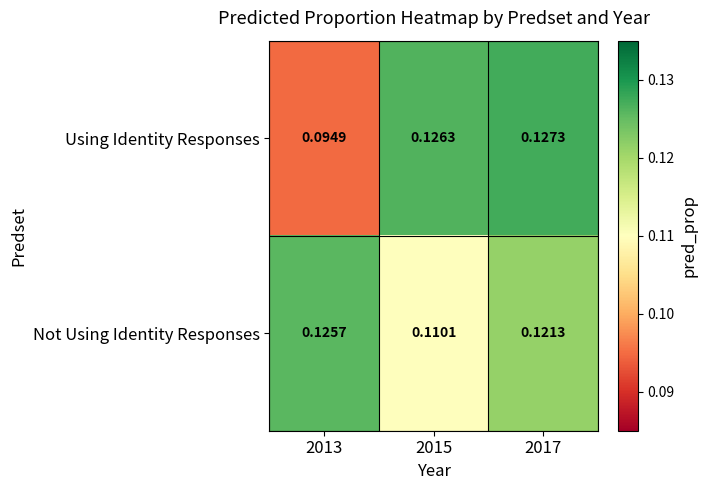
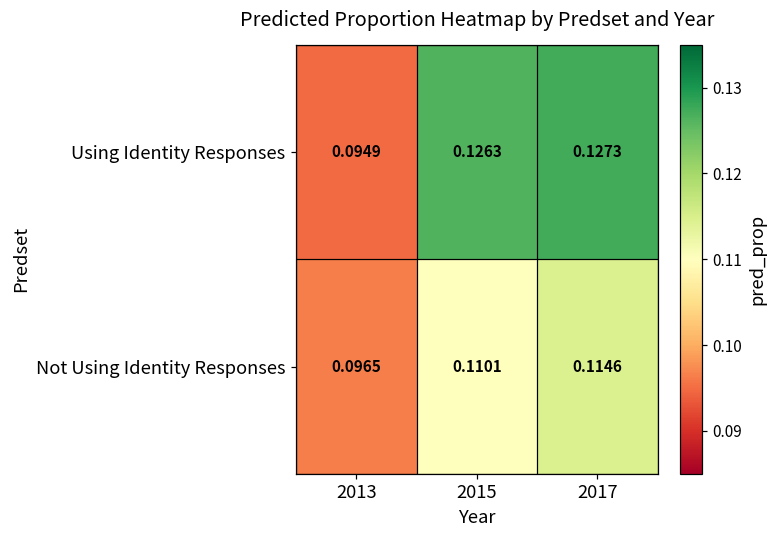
  {
    "Using Identity Responses": {
      "2013": 0.0949,
      "2015": 0.1263,
      "2017": 0.1273
    },
    "Not Using Identity Responses": {
-     "2013": 0.1257,
+     "2013": 0.0965,
      "2015": 0.1101,
-     "2017": 0.1213
+     "2017": 0.1146
    }
  }
